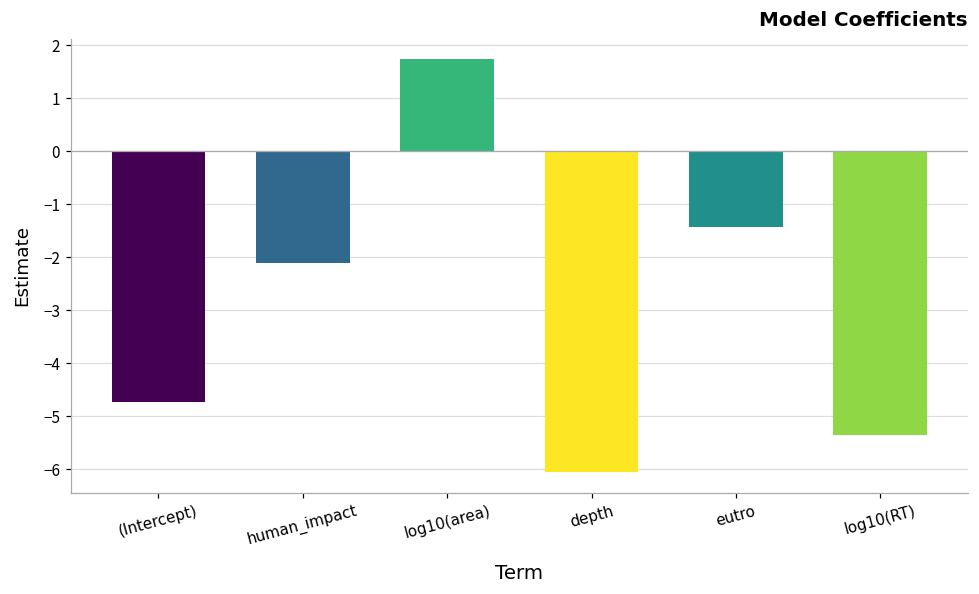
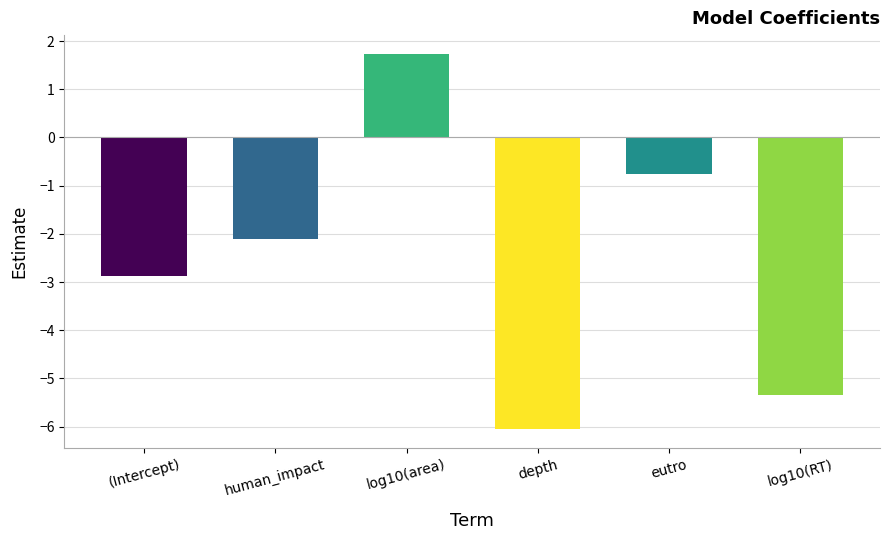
  {
-   "(Intercept)": -4.7,
+   "(Intercept)": -2.9,
    "human_impact": -2.1,
    "log10(area)": 1.7,
    "depth": -6.1,
-   "eutro": -1.4,
+   "eutro": -0.8,
    "log10(RT)": -5.3
  }
